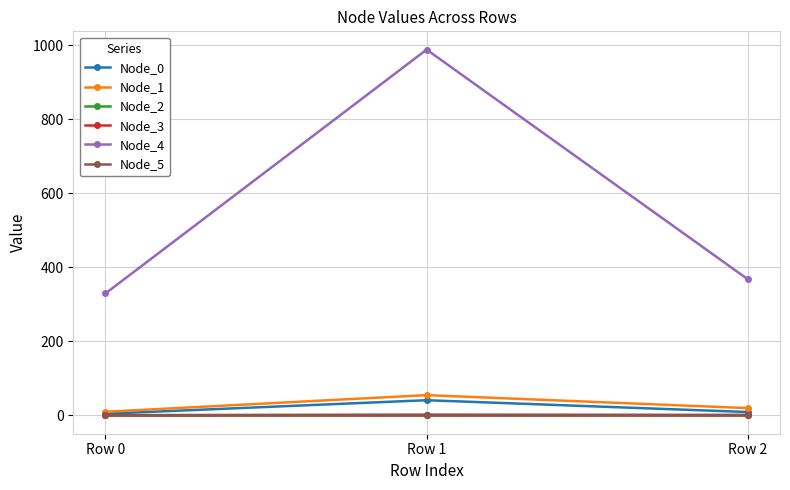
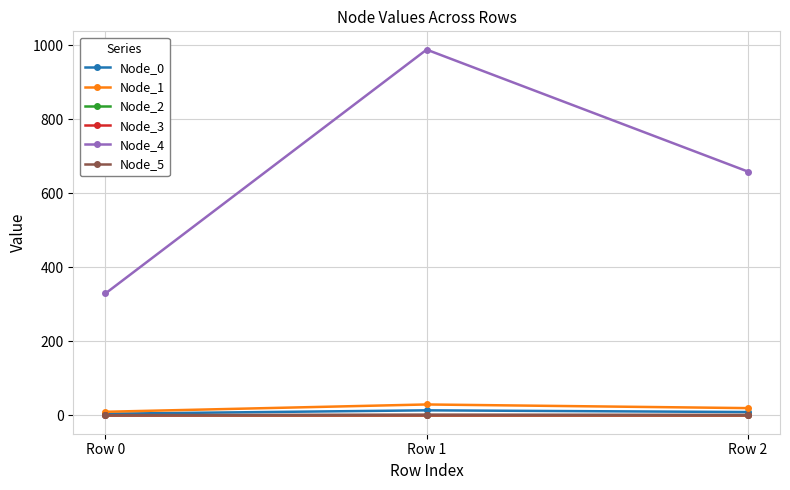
  {
    "Node_0": {
-     "Row 1": 40,
+     "Row 1": 10,
      "Row 2": 10
    },
    "Node_1": {
-     "Row 1": 50,
+     "Row 1": 30,
      "Row 2": 20
    },
    "Node_5": {
      "Row 1": 0,
      "Row 2": 0
    },
    "Node_4": {
      "Row 0": 330,
      "Row 1": 990,
-     "Row 2": 370
+     "Row 2": 660
    }
  }
